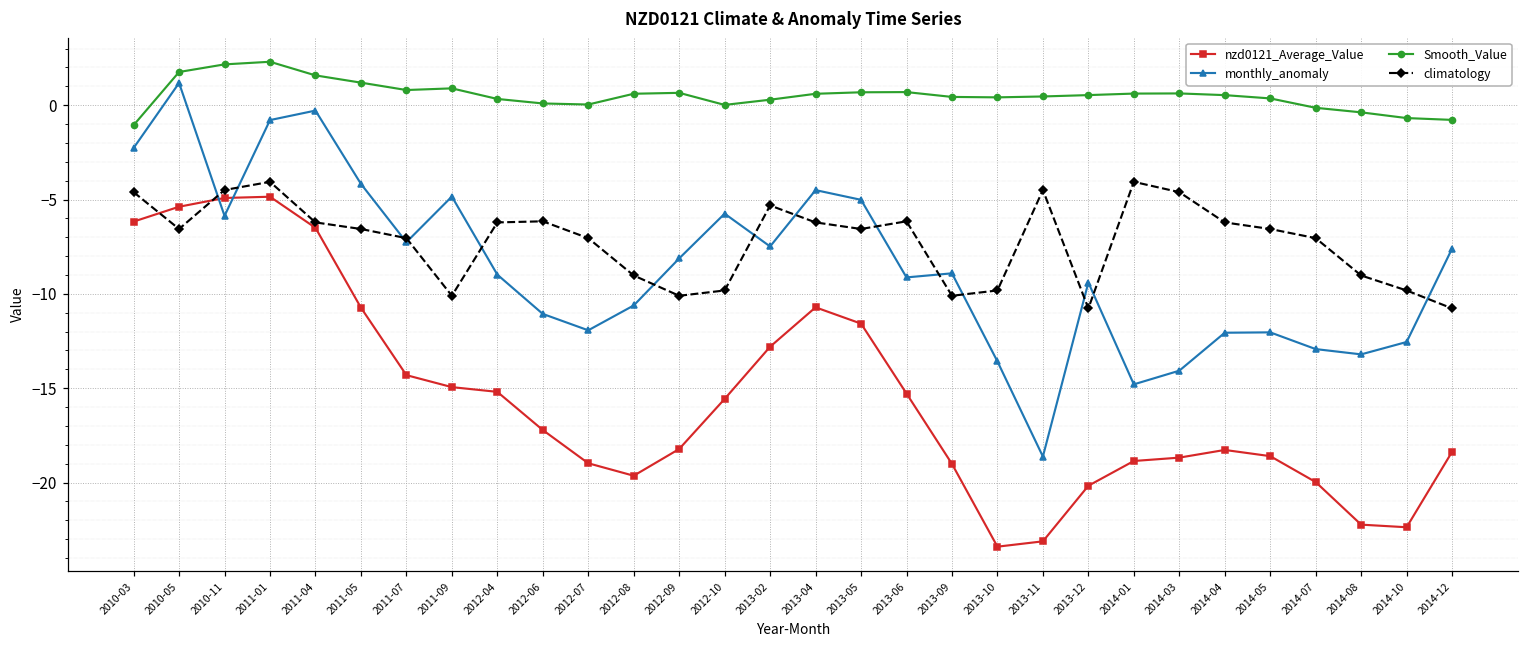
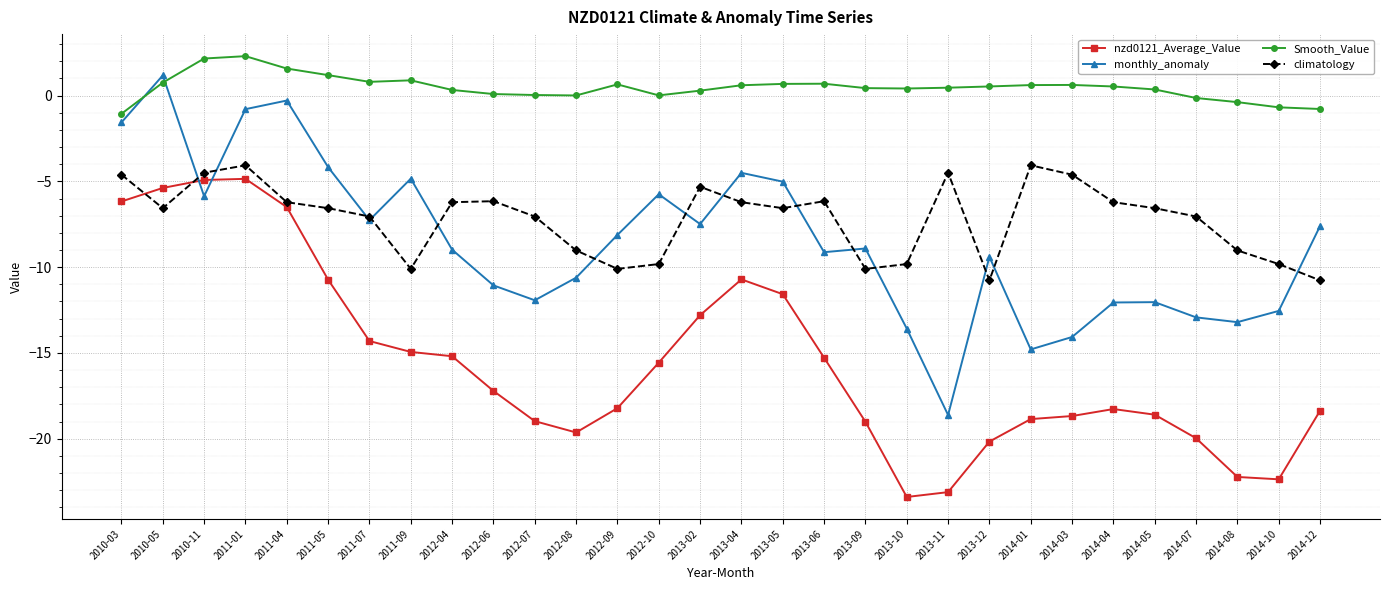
  {
    "nzd0121_Average_Value": {
      "2010-03": -6.2,
      "2010-05": -5.4,
      "2010-11": -4.9,
      "2011-01": -4.9,
      "2011-04": -6.5,
      "2011-05": -10.7,
      "2011-07": -14.3,
      "2011-09": -14.9,
      "2012-04": -15.2,
      "2012-06": -17.2,
      "2012-07": -19.0,
      "2012-08": -19.6,
      "2012-09": -18.2,
      "2012-10": -15.6,
      "2013-02": -12.8,
      "2013-04": -10.7,
      "2013-05": -11.6,
      "2013-06": -15.3,
      "2013-09": -19.0,
      "2013-10": -23.4,
      "2013-11": -23.1,
      "2013-12": -20.2,
      "2014-01": -18.9,
      "2014-03": -18.7,
      "2014-04": -18.3,
      "2014-05": -18.6,
      "2014-07": -20.0,
      "2014-08": -22.2,
      "2014-10": -22.4,
      "2014-12": -18.4
    },
    "monthly_anomaly": {
-     "2010-03": -2.3,
+     "2010-03": -1.6,
      "2010-05": 1.2,
      "2010-11": -5.9,
      "2011-01": -0.8,
      "2011-04": -0.3,
      "2011-05": -4.2,
      "2011-07": -7.3,
      "2011-09": -4.8,
      "2012-04": -9.0,
      "2012-06": -11.1,
      "2012-07": -11.9,
      "2012-08": -10.6,
      "2012-09": -8.1,
      "2012-10": -5.7,
      "2013-02": -7.5,
      "2013-04": -4.5,
      "2013-05": -5.0,
      "2013-06": -9.1,
      "2013-09": -8.9,
      "2013-10": -13.6,
      "2013-11": -18.6,
      "2013-12": -9.4,
      "2014-01": -14.8,
      "2014-03": -14.1,
      "2014-04": -12.1,
      "2014-05": -12.0,
      "2014-07": -12.9,
      "2014-08": -13.2,
      "2014-10": -12.6,
      "2014-12": -7.6
    },
    "Smooth_Value": {
      "2010-03": -1.1,
-     "2010-05": 1.8,
+     "2010-05": 0.8,
      "2010-11": 2.2,
      "2011-01": 2.3,
      "2011-04": 1.6,
      "2011-05": 1.2,
      "2011-07": 0.8,
      "2011-09": 0.9,
      "2012-04": 0.3,
      "2012-06": 0.1,
      "2012-07": 0.0,
-     "2012-08": 0.6,
+     "2012-08": 0.0,
      "2012-09": 0.7,
      "2012-10": 0.0,
      "2013-02": 0.3,
      "2013-04": 0.6,
      "2013-05": 0.7,
      "2013-06": 0.7,
      "2013-09": 0.4,
      "2013-10": 0.4,
      "2013-11": 0.5,
      "2013-12": 0.5,
      "2014-01": 0.6,
      "2014-03": 0.6,
      "2014-04": 0.5,
      "2014-05": 0.4,
      "2014-07": -0.1,
      "2014-08": -0.4,
      "2014-10": -0.7,
      "2014-12": -0.8
    },
    "climatology": {
      "2010-03": -4.6,
      "2010-05": -6.6,
      "2010-11": -4.5,
      "2011-01": -4.1,
      "2011-04": -6.2,
      "2011-05": -6.6,
      "2011-07": -7.0,
      "2011-09": -10.1,
      "2012-04": -6.2,
      "2012-06": -6.2,
      "2012-07": -7.0,
      "2012-08": -9.0,
      "2012-09": -10.1,
      "2012-10": -9.8,
      "2013-02": -5.3,
      "2013-04": -6.2,
      "2013-05": -6.6,
      "2013-06": -6.2,
      "2013-09": -10.1,
      "2013-10": -9.8,
      "2013-11": -4.5,
      "2013-12": -10.8,
      "2014-01": -4.1,
      "2014-03": -4.6,
      "2014-04": -6.2,
      "2014-05": -6.6,
      "2014-07": -7.0,
      "2014-08": -9.0,
      "2014-10": -9.8,
      "2014-12": -10.8
    }
  }
